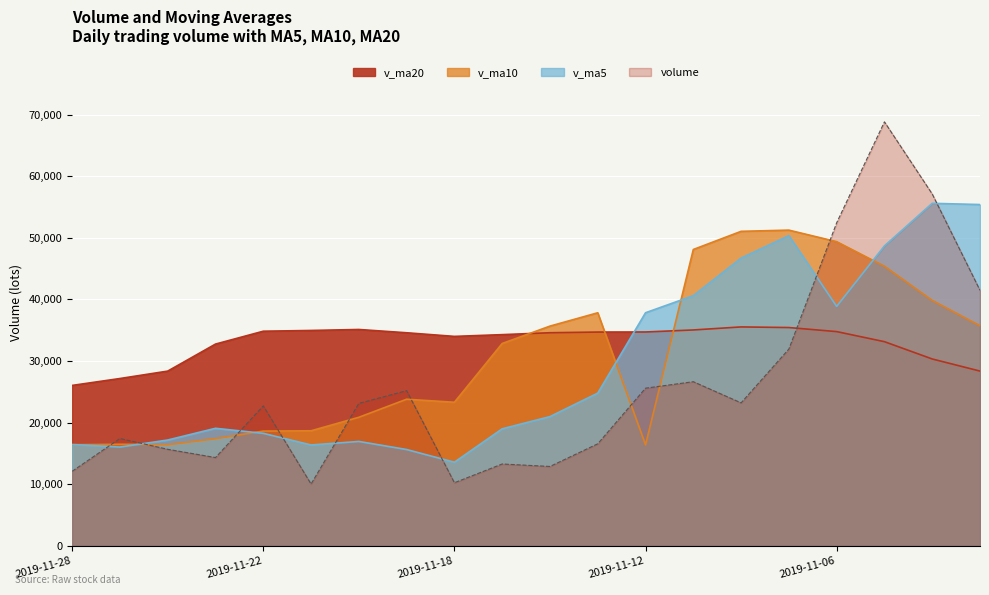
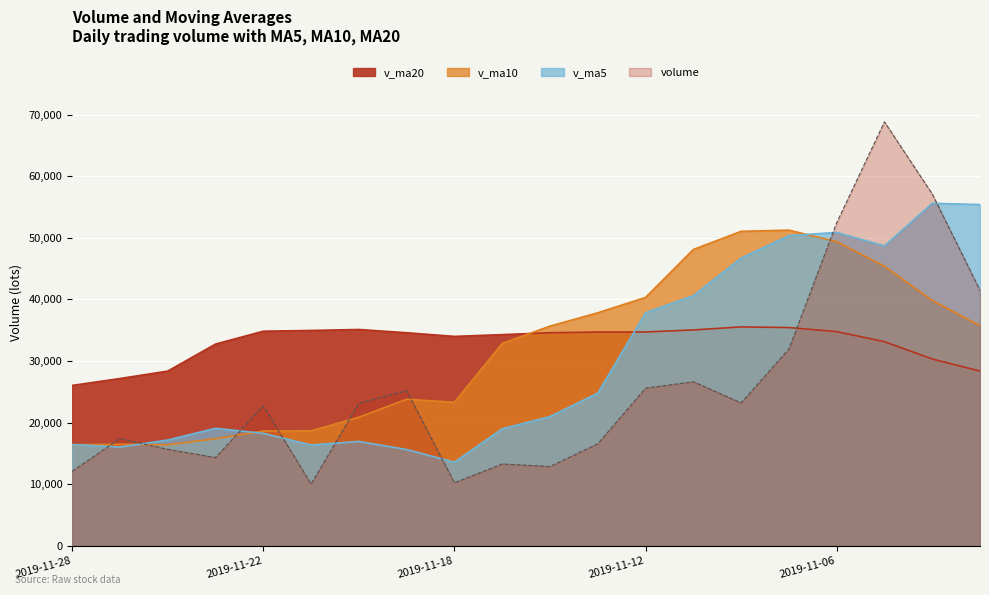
  {
    "v_ma10": {
      "2019-11-18": "23,000",
-     "2019-11-12": "16,000",
+     "2019-11-12": "40,000",
      "2019-11-06": "49,000"
    },
    "v_ma5": {
      "2019-11-18": "14,000",
      "2019-11-12": "38,000",
-     "2019-11-06": "39,000"
+     "2019-11-06": "51,000"
    }
  }
